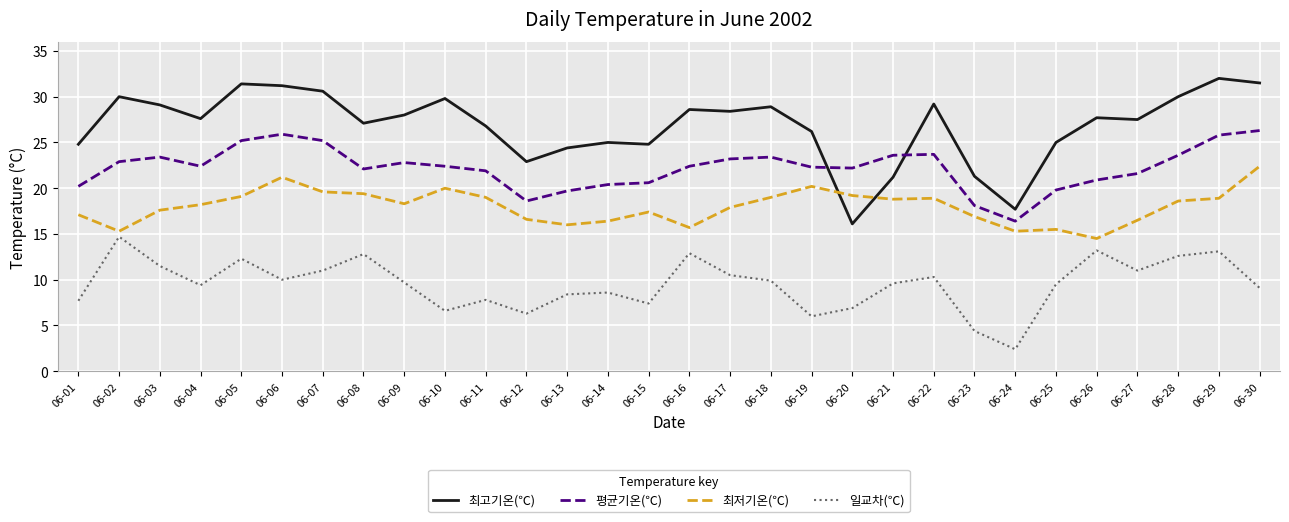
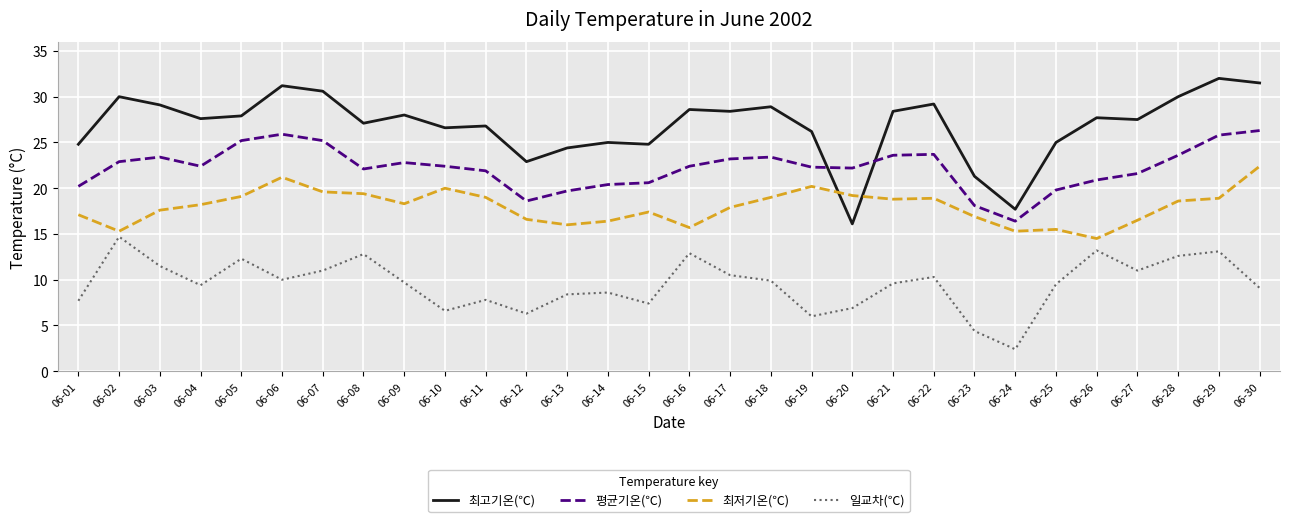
  {
    "최고기온(℃)": {
      "06-01": 25,
      "06-02": 30,
      "06-03": 29,
      "06-04": 28,
-     "06-05": 31,
+     "06-05": 28,
      "06-06": 31,
      "06-07": 31,
      "06-08": 27,
      "06-09": 28,
-     "06-10": 30,
+     "06-10": 27,
      "06-11": 27,
      "06-12": 23,
      "06-13": 24,
      "06-14": 25,
      "06-15": 25,
      "06-16": 29,
      "06-17": 28,
      "06-18": 29,
      "06-19": 26,
      "06-20": 16,
-     "06-21": 21,
+     "06-21": 28,
      "06-22": 29,
      "06-23": 21,
      "06-24": 18,
      "06-25": 25,
      "06-26": 28,
      "06-27": 28,
      "06-28": 30,
      "06-29": 32,
      "06-30": 32
    },
    "평균기온(℃)": {
      "06-01": 20,
      "06-02": 23,
      "06-03": 23,
      "06-04": 22,
      "06-05": 25,
      "06-06": 26,
      "06-07": 25,
      "06-08": 22,
      "06-09": 23,
      "06-10": 22,
      "06-11": 22,
      "06-12": 19,
      "06-13": 20,
      "06-14": 20,
      "06-15": 21,
      "06-16": 22,
      "06-17": 23,
      "06-18": 23,
      "06-19": 22,
      "06-20": 22,
      "06-21": 24,
      "06-22": 24,
      "06-23": 18,
      "06-24": 16,
      "06-25": 20,
      "06-26": 21,
      "06-27": 22,
      "06-28": 24,
      "06-29": 26,
      "06-30": 26
    },
    "최저기온(℃)": {
      "06-01": 17,
      "06-02": 15,
      "06-03": 18,
      "06-04": 18,
      "06-05": 19,
      "06-06": 21,
      "06-07": 20,
      "06-08": 19,
      "06-09": 18,
      "06-10": 20,
      "06-11": 19,
      "06-12": 17,
      "06-13": 16,
      "06-14": 16,
      "06-15": 17,
      "06-16": 16,
      "06-17": 18,
      "06-18": 19,
      "06-19": 20,
      "06-20": 19,
      "06-21": 19,
      "06-22": 19,
      "06-23": 17,
      "06-24": 15,
      "06-25": 16,
      "06-26": 15,
      "06-27": 17,
      "06-28": 19,
      "06-29": 19,
      "06-30": 22
    },
    "일교차(℃)": {
      "06-01": 8,
      "06-02": 15,
      "06-03": 12,
      "06-04": 9,
      "06-05": 12,
      "06-06": 10,
      "06-07": 11,
      "06-08": 13,
      "06-09": 10,
      "06-10": 7,
      "06-11": 8,
      "06-12": 6,
      "06-13": 8,
      "06-14": 9,
      "06-15": 7,
      "06-16": 13,
      "06-17": 11,
      "06-18": 10,
      "06-19": 6,
      "06-20": 7,
      "06-21": 10,
      "06-22": 10,
      "06-23": 4,
      "06-24": 2,
      "06-25": 10,
      "06-26": 13,
      "06-27": 11,
      "06-28": 13,
      "06-29": 13,
      "06-30": 9
    }
  }
